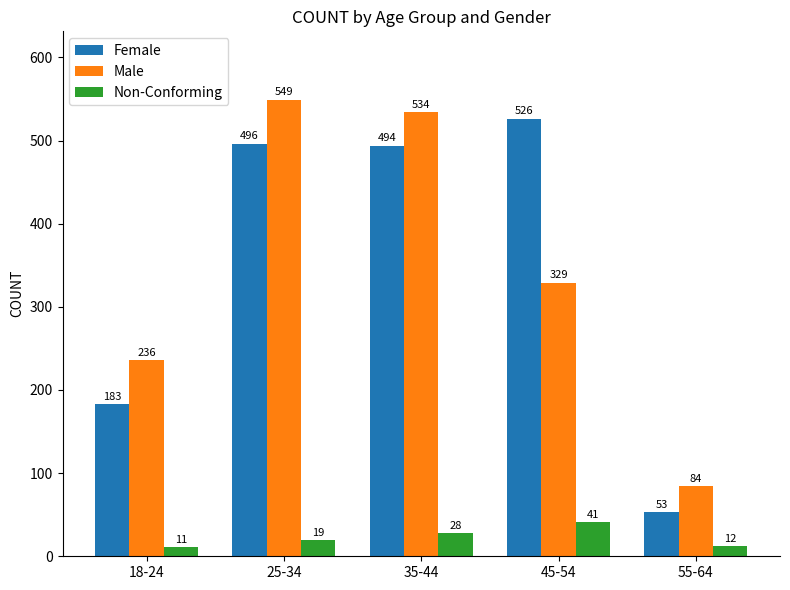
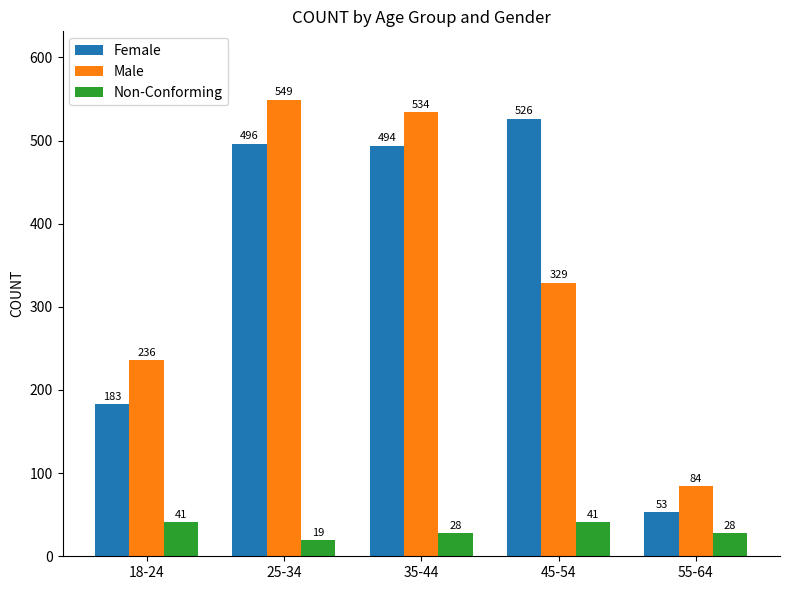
  {
    "Female": {
      "18-24": 183,
      "25-34": 496,
      "35-44": 494,
      "45-54": 526,
      "55-64": 53
    },
    "Male": {
      "18-24": 236,
      "25-34": 549,
      "35-44": 534,
      "45-54": 329,
      "55-64": 84
    },
    "Non-Conforming": {
-     "18-24": 11,
+     "18-24": 41,
      "25-34": 19,
      "35-44": 28,
      "45-54": 41,
-     "55-64": 12
+     "55-64": 28
    }
  }
